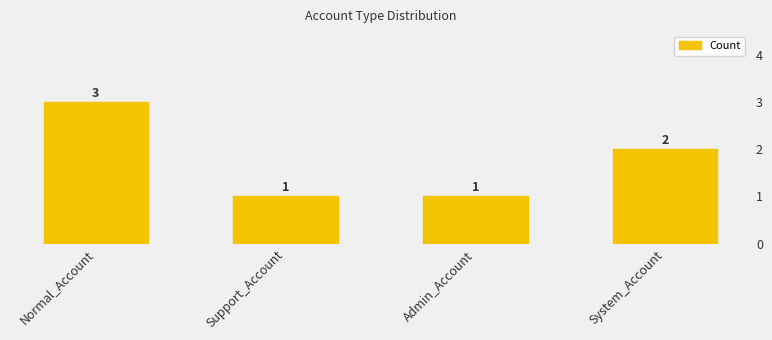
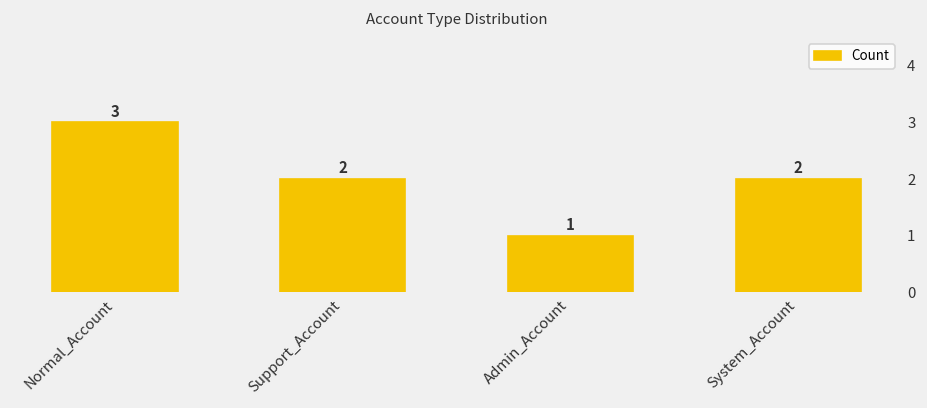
  {
    "Normal_Account": 3,
-   "Support_Account": 1,
+   "Support_Account": 2,
    "Admin_Account": 1,
    "System_Account": 2
  }
